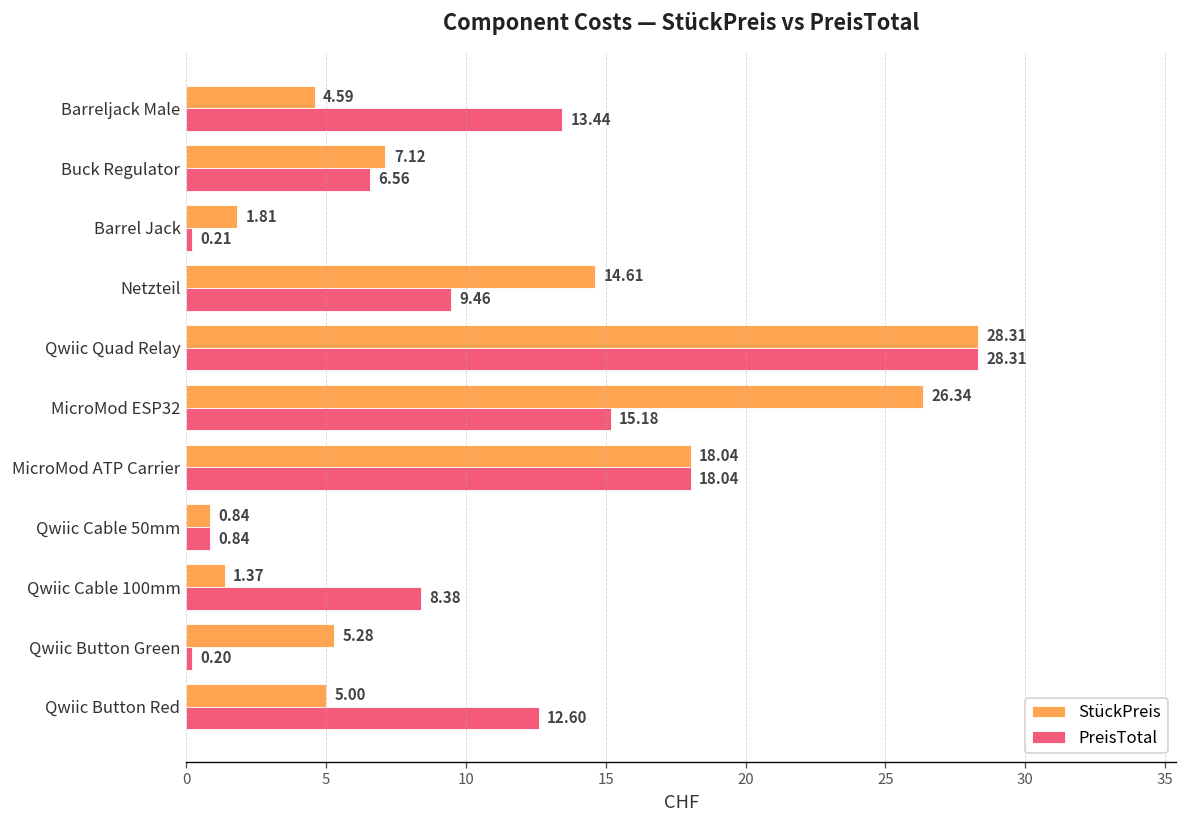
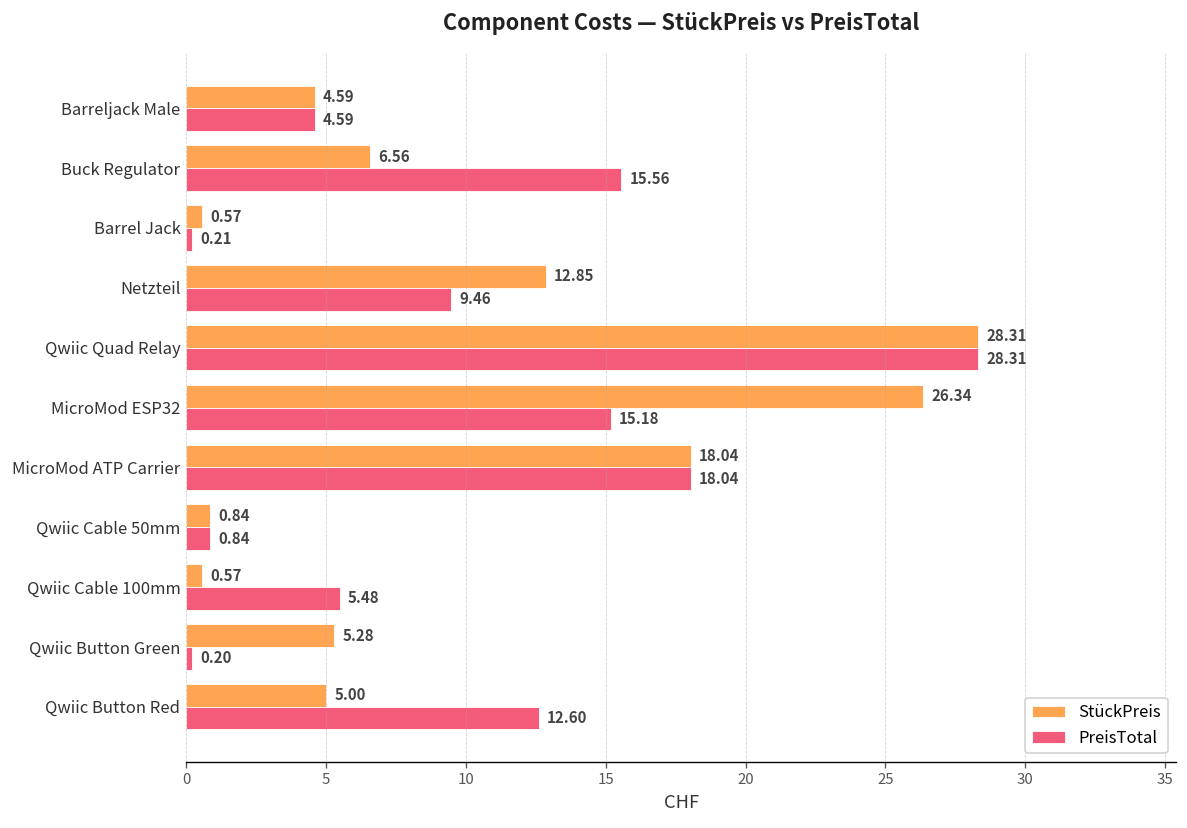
  {
    "StückPreis": {
      "Barreljack Male": 4.59,
-     "Buck Regulator": 7.12,
-     "Barrel Jack": 1.81,
-     "Netzteil": 14.61,
+     "Buck Regulator": 6.56,
+     "Barrel Jack": 0.57,
+     "Netzteil": 12.85,
      "Qwiic Quad Relay": 28.31,
      "MicroMod ESP32": 26.34,
      "MicroMod ATP Carrier": 18.04,
      "Qwiic Cable 50mm": 0.84,
-     "Qwiic Cable 100mm": 1.37,
+     "Qwiic Cable 100mm": 0.57,
      "Qwiic Button Green": 5.28,
      "Qwiic Button Red": 5.00
    },
    "PreisTotal": {
-     "Barreljack Male": 13.44,
-     "Buck Regulator": 6.56,
+     "Barreljack Male": 4.59,
+     "Buck Regulator": 15.56,
      "Barrel Jack": 0.21,
      "Netzteil": 9.46,
      "Qwiic Quad Relay": 28.31,
      "MicroMod ESP32": 15.18,
      "MicroMod ATP Carrier": 18.04,
      "Qwiic Cable 50mm": 0.84,
-     "Qwiic Cable 100mm": 8.38,
+     "Qwiic Cable 100mm": 5.48,
      "Qwiic Button Green": 0.20,
      "Qwiic Button Red": 12.60
    }
  }
